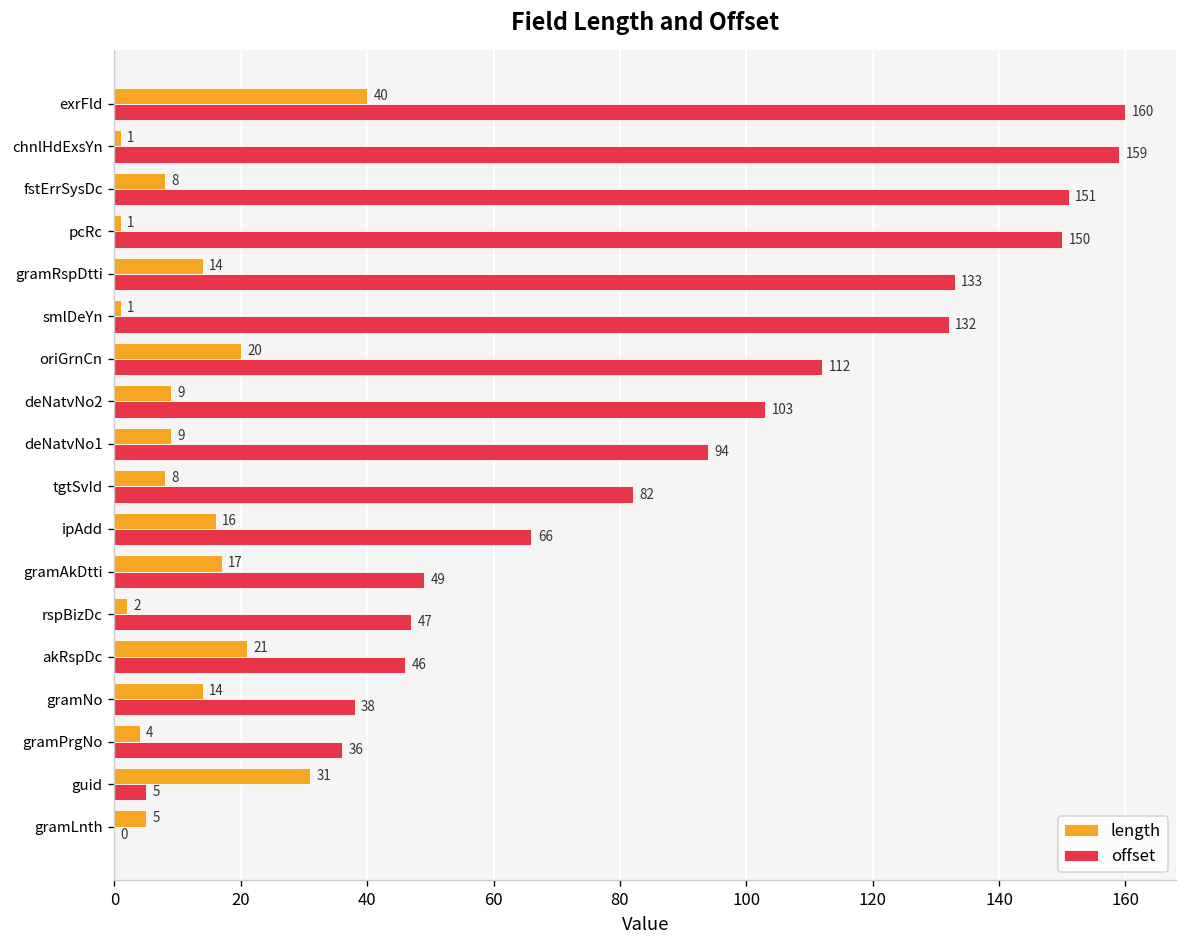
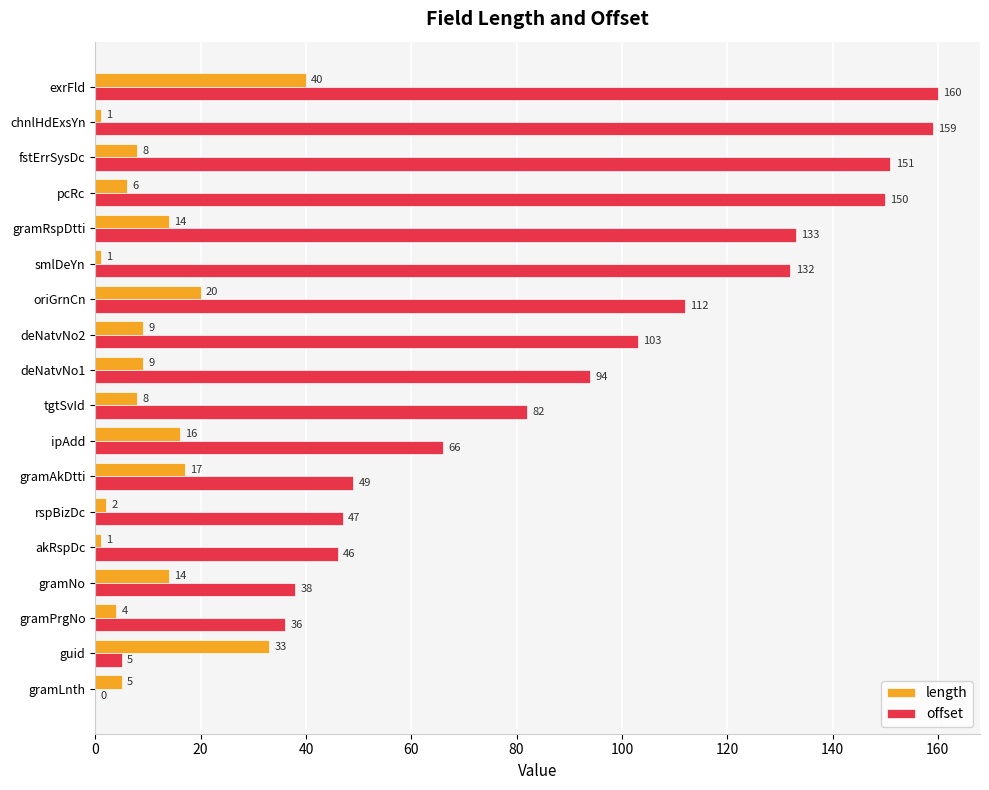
  {
    "length": {
      "exrFld": 40,
      "chnlHdExsYn": 1,
      "fstErrSysDc": 8,
-     "pcRc": 1,
+     "pcRc": 6,
      "gramRspDtti": 14,
      "smlDeYn": 1,
      "oriGrnCn": 20,
      "deNatvNo2": 9,
      "deNatvNo1": 9,
      "tgtSvId": 8,
      "ipAdd": 16,
      "gramAkDtti": 17,
      "rspBizDc": 2,
-     "akRspDc": 21,
+     "akRspDc": 1,
      "gramNo": 14,
      "gramPrgNo": 4,
-     "guid": 31,
+     "guid": 33,
      "gramLnth": 5
    },
    "offset": {
      "exrFld": 160,
      "chnlHdExsYn": 159,
      "fstErrSysDc": 151,
      "pcRc": 150,
      "gramRspDtti": 133,
      "smlDeYn": 132,
      "oriGrnCn": 112,
      "deNatvNo2": 103,
      "deNatvNo1": 94,
      "tgtSvId": 82,
      "ipAdd": 66,
      "gramAkDtti": 49,
      "rspBizDc": 47,
      "akRspDc": 46,
      "gramNo": 38,
      "gramPrgNo": 36,
      "guid": 5,
      "gramLnth": 0
    }
  }
